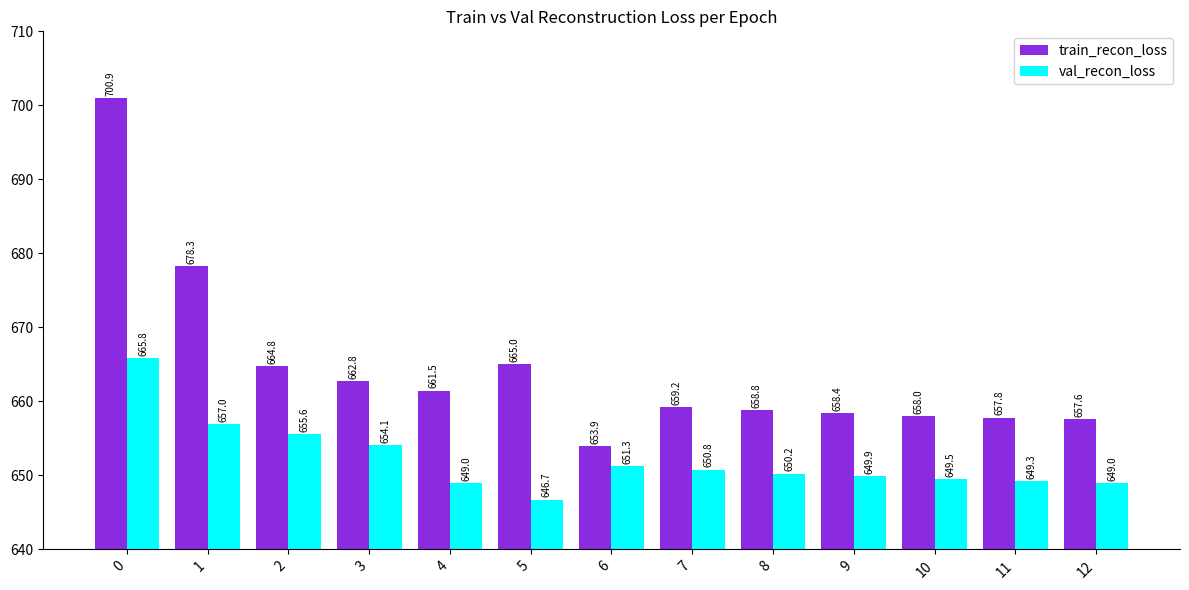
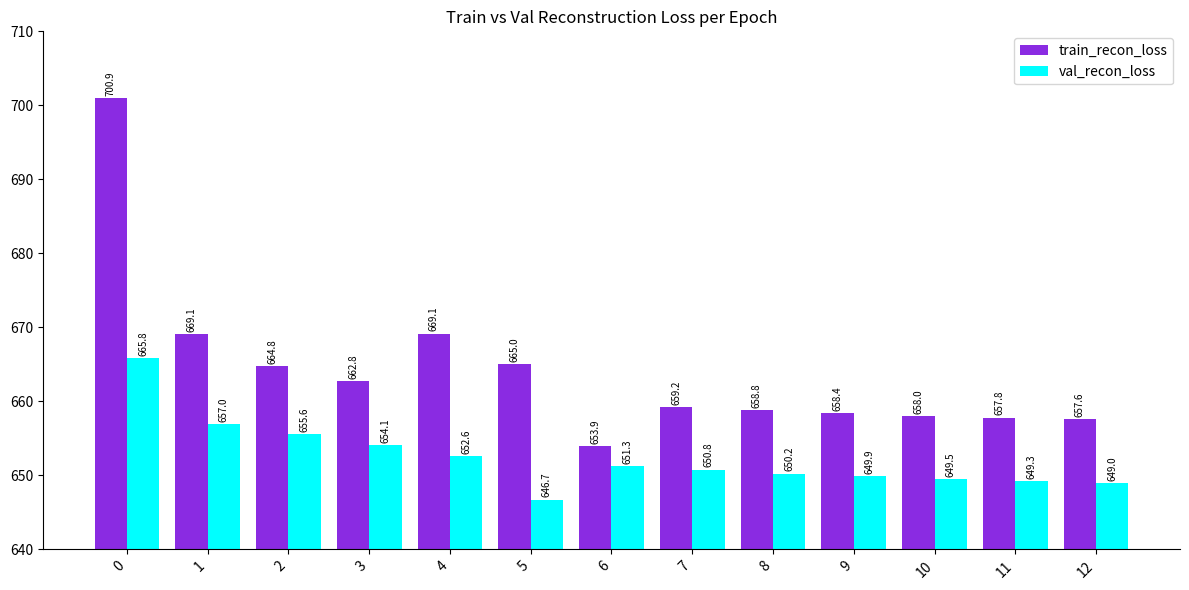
  {
    "train_recon_loss": {
      "0": 700.9,
-     "1": 678.3,
+     "1": 669.1,
      "2": 664.8,
      "3": 662.8,
-     "4": 661.5,
+     "4": 669.1,
      "5": 665.0,
      "6": 653.9,
      "7": 659.2,
      "8": 658.8,
      "9": 658.4,
      "10": 658.0,
      "11": 657.8,
      "12": 657.6
    },
    "val_recon_loss": {
      "0": 665.8,
      "1": 657.0,
      "2": 655.6,
      "3": 654.1,
-     "4": 649.0,
+     "4": 652.6,
      "5": 646.7,
      "6": 651.3,
      "7": 650.8,
      "8": 650.2,
      "9": 649.9,
      "10": 649.5,
      "11": 649.3,
      "12": 649.0
    }
  }
